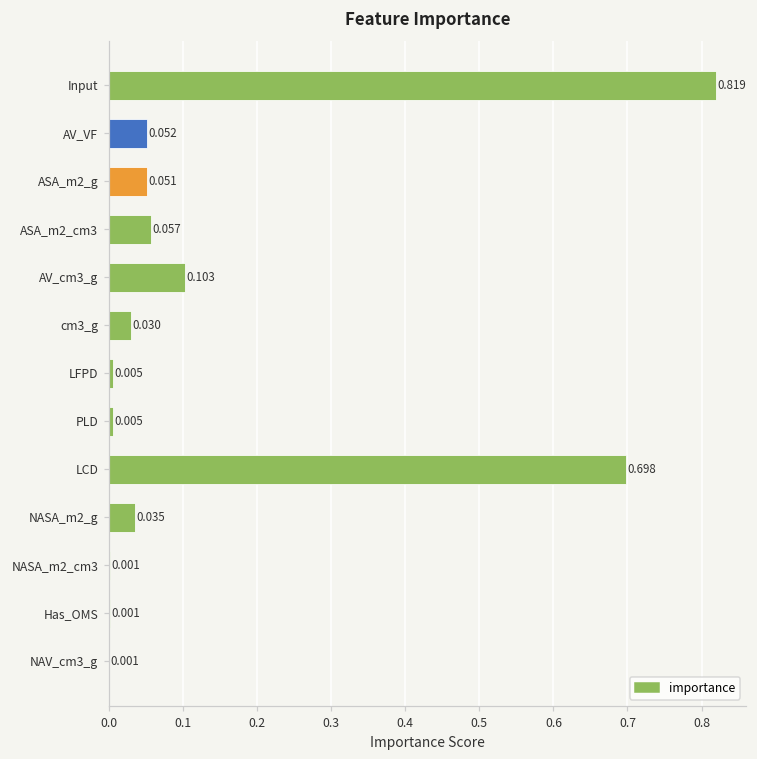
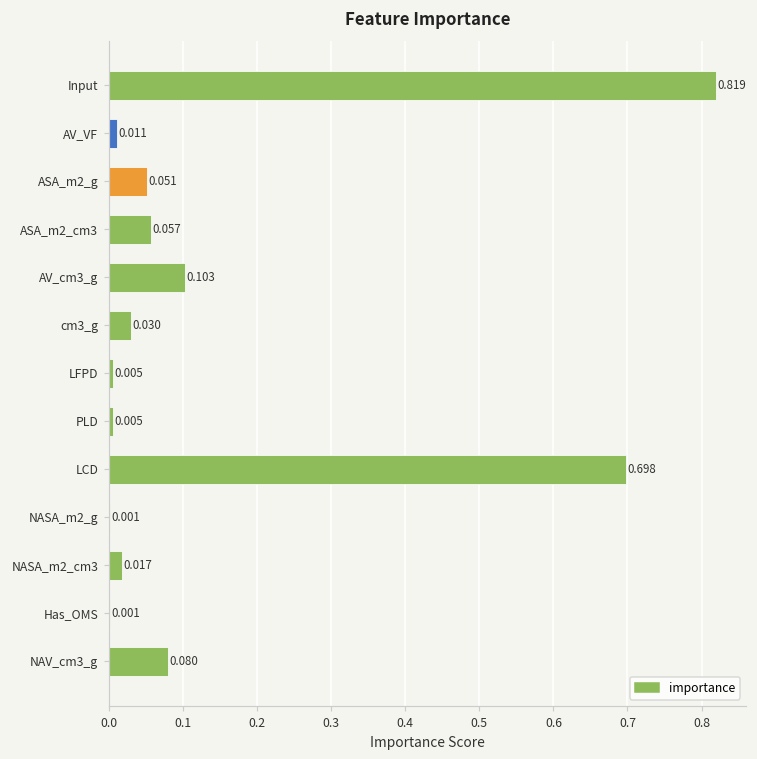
  {
    "Input": 0.819,
-   "AV_VF": 0.052,
+   "AV_VF": 0.011,
    "ASA_m2_g": 0.051,
    "ASA_m2_cm3": 0.057,
    "AV_cm3_g": 0.103,
    "cm3_g": 0.030,
    "LFPD": 0.005,
    "PLD": 0.005,
    "LCD": 0.698,
-   "NASA_m2_g": 0.035,
-   "NASA_m2_cm3": 0.001,
+   "NASA_m2_g": 0.001,
+   "NASA_m2_cm3": 0.017,
    "Has_OMS": 0.001,
-   "NAV_cm3_g": 0.001
+   "NAV_cm3_g": 0.080
  }
